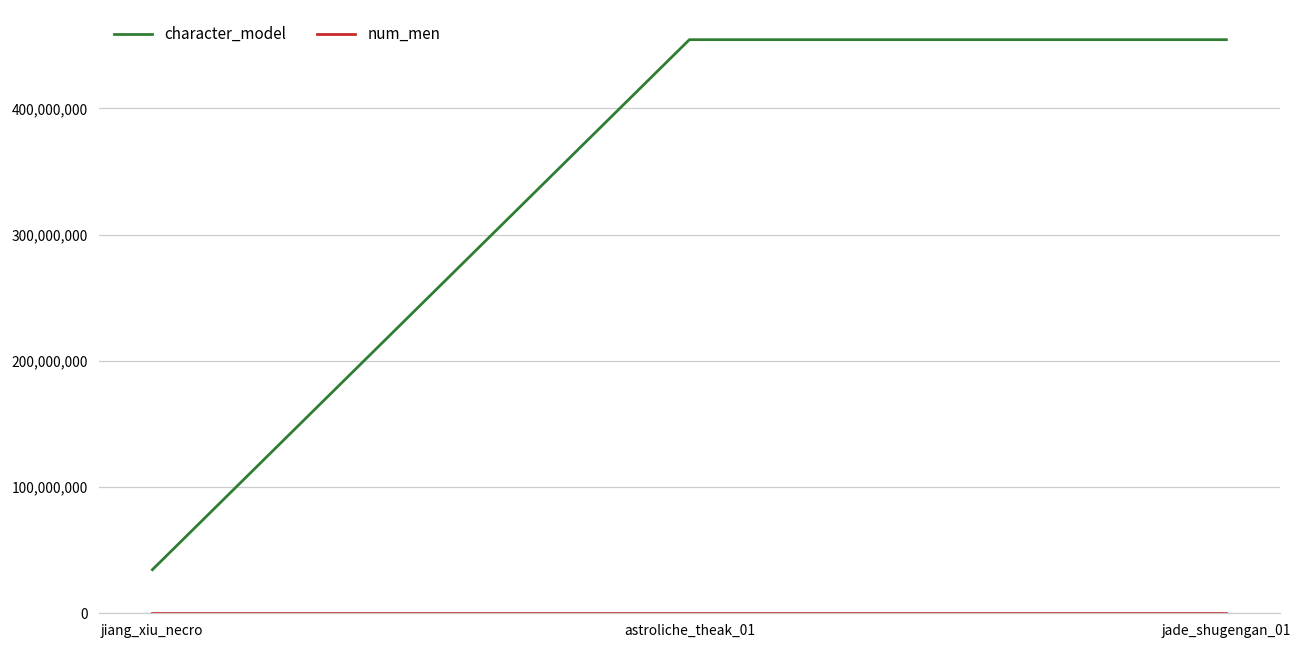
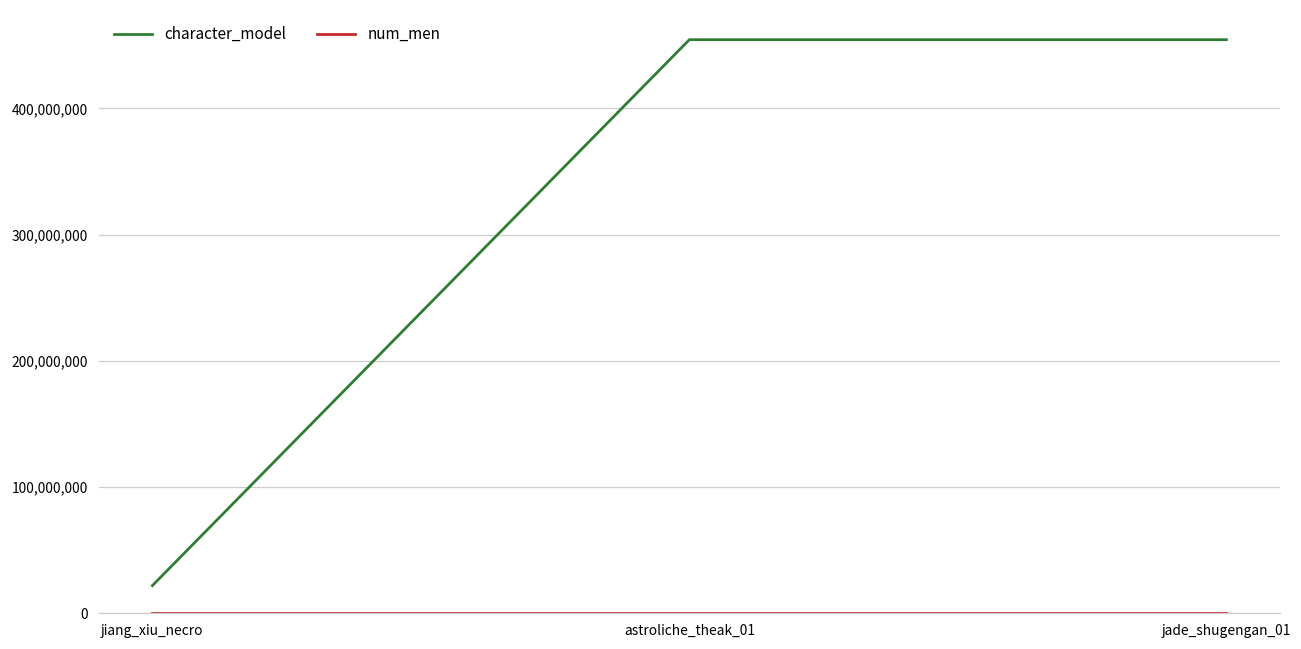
  {
    "character_model": {
-     "jiang_xiu_necro": "34,000,000",
+     "jiang_xiu_necro": "22,000,000",
      "astroliche_theak_01": "454,000,000",
      "jade_shugengan_01": "454,000,000"
    },
    "num_men": {
      "jiang_xiu_necro": "0",
      "astroliche_theak_01": "0",
      "jade_shugengan_01": "0"
    }
  }
